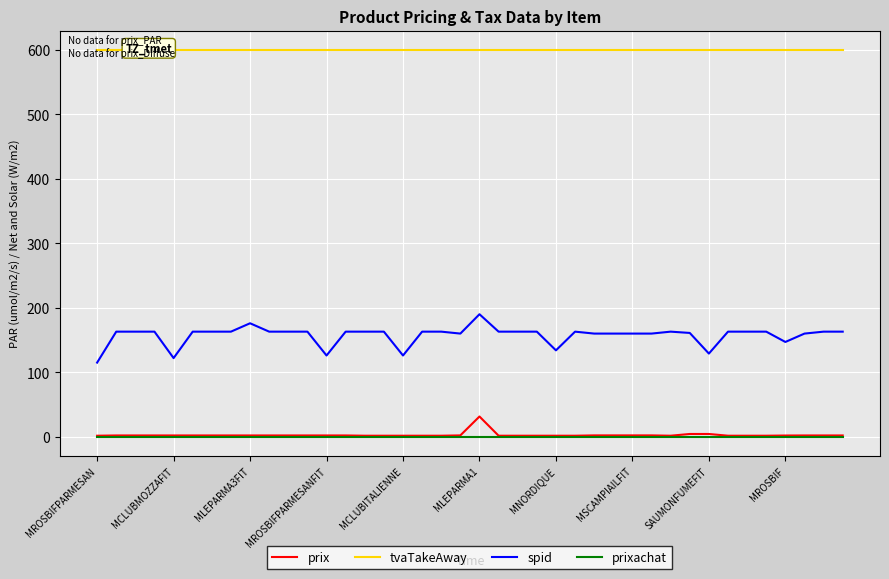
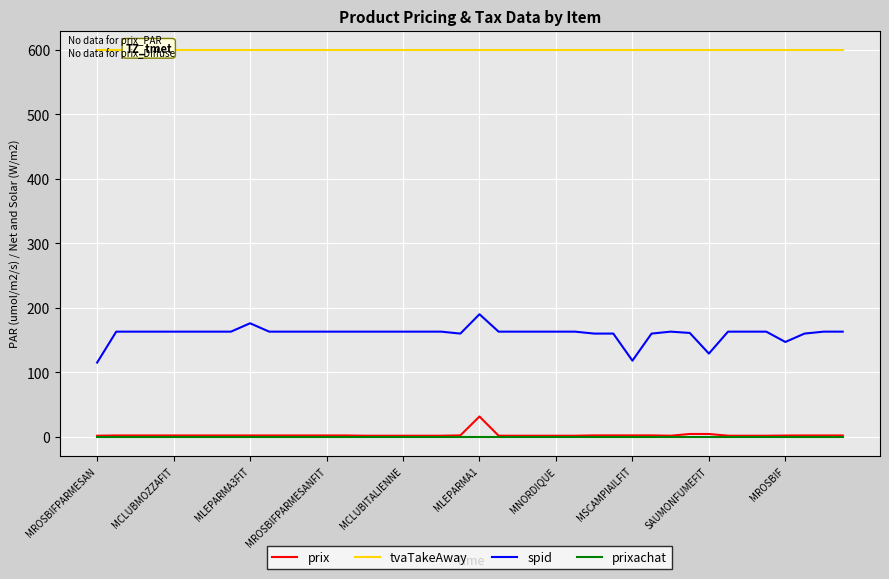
  {
    "prix": {
      "MLEPARMA1": 30,
      "SAUMONFUMEFIT": 0
    },
    "tvaTakeAway": {
      "MROSBIFPARMESAN": 600,
      "MLEPARMA3FIT": 600,
      "MROSBIFPARMESANFIT": 600,
      "MCLUBITALIENNE": 600,
      "MLEPARMA1": 600,
      "MNORDIQUE": 600,
      "MSCAMPIAILFIT": 600,
      "SAUMONFUMEFIT": 600,
      "MROSBIF": 600
    },
    "spid": {
      "MROSBIFPARMESAN": 120,
-     "MCLUBMOZZAFIT": 120,
+     "MCLUBMOZZAFIT": 160,
      "MLEPARMA3FIT": 180,
-     "MROSBIFPARMESANFIT": 130,
-     "MCLUBITALIENNE": 130,
+     "MROSBIFPARMESANFIT": 160,
+     "MCLUBITALIENNE": 160,
      "MLEPARMA1": 190,
-     "MNORDIQUE": 130,
-     "MSCAMPIAILFIT": 160,
+     "MNORDIQUE": 160,
+     "MSCAMPIAILFIT": 120,
      "SAUMONFUMEFIT": 130,
      "MROSBIF": 150
    },
    "prixachat": {
      "MLEPARMA1": 0,
      "SAUMONFUMEFIT": 0
    }
  }
